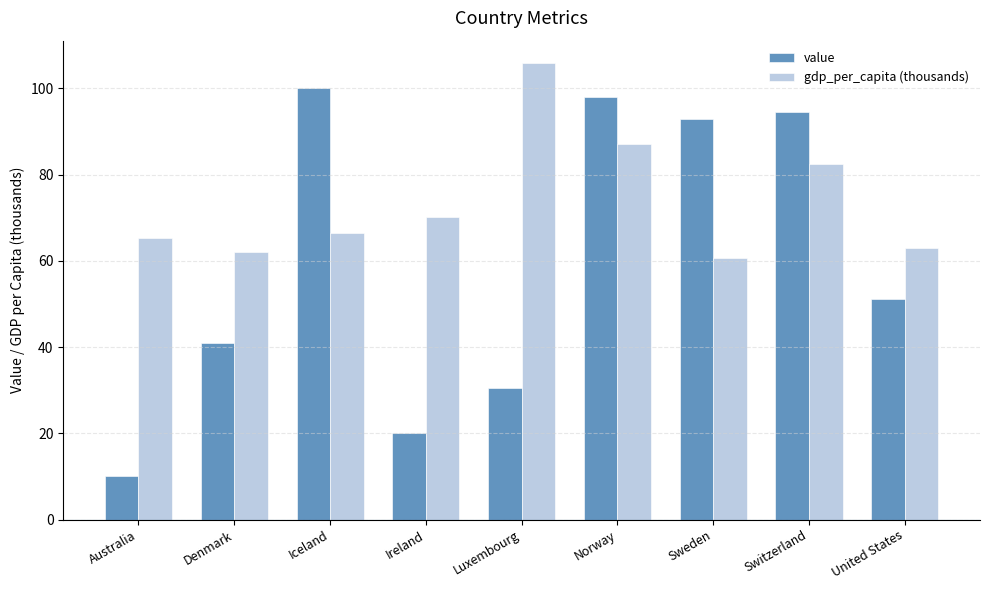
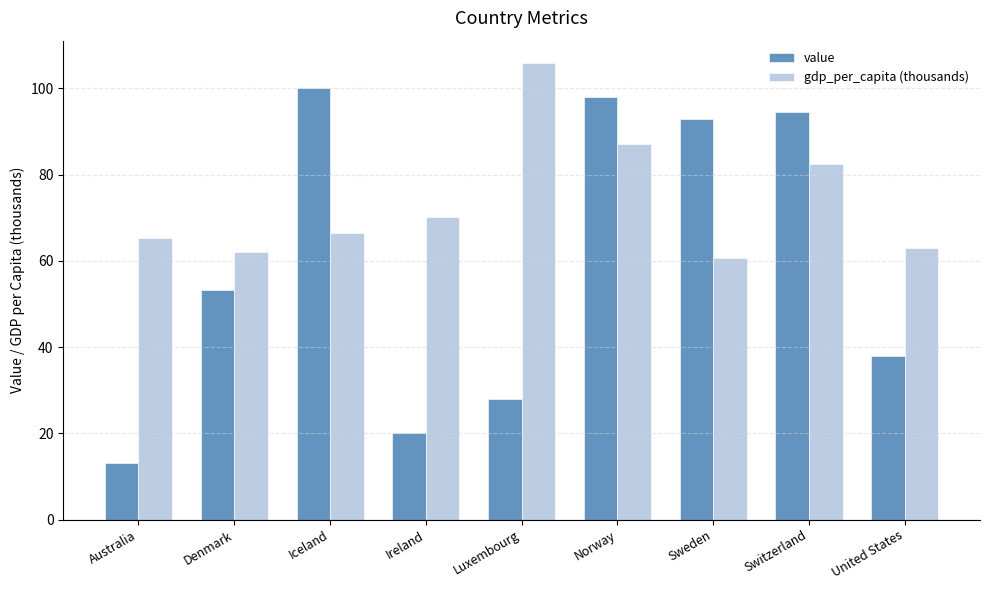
  {
    "value": {
-     "Australia": 10,
-     "Denmark": 41,
+     "Australia": 13,
+     "Denmark": 53,
      "Iceland": 100,
      "Ireland": 20,
-     "Luxembourg": 30,
+     "Luxembourg": 28,
      "Norway": 98,
      "Sweden": 93,
      "Switzerland": 95,
-     "United States": 51
+     "United States": 38
    },
    "gdp_per_capita (thousands)": {
      "Australia": 65,
      "Denmark": 62,
      "Iceland": 67,
      "Ireland": 70,
      "Luxembourg": 106,
      "Norway": 87,
      "Sweden": 61,
      "Switzerland": 82,
      "United States": 63
    }
  }
